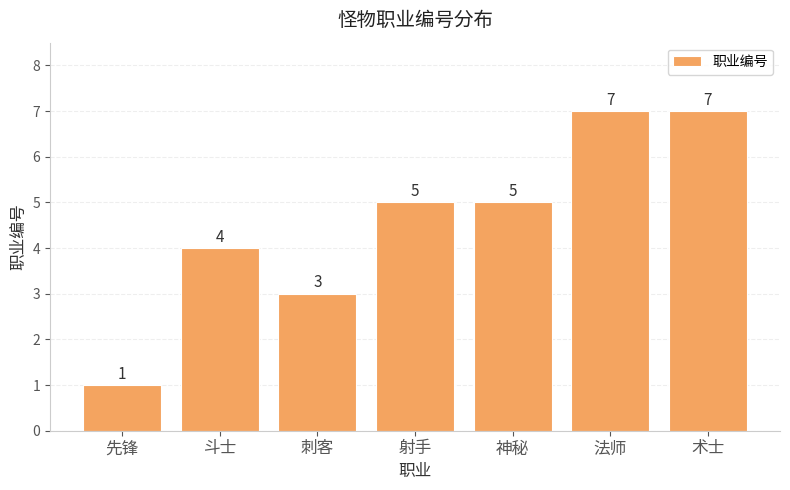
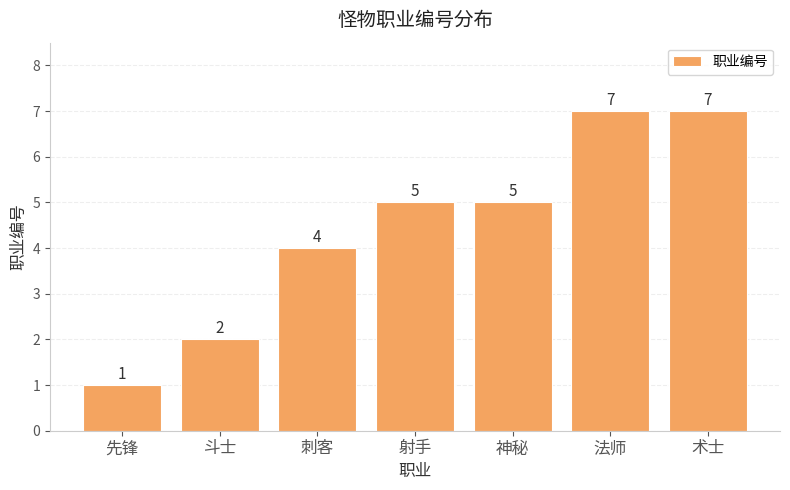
  {
    "先锋": 1,
-   "斗士": 4,
-   "刺客": 3,
+   "斗士": 2,
+   "刺客": 4,
    "射手": 5,
    "神秘": 5,
    "法师": 7,
    "术士": 7
  }
